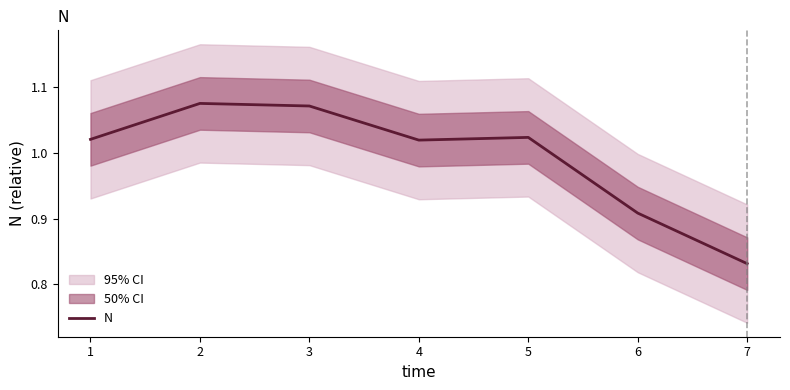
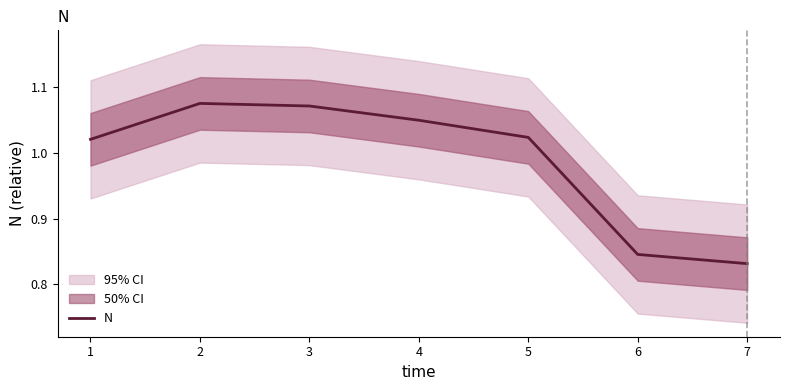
  {
    "N": {
      "1": 1.02,
      "2": 1.08,
      "3": 1.07,
-     "4": 1.02,
+     "4": 1.05,
      "5": 1.02,
-     "6": 0.91,
+     "6": 0.85,
      "7": 0.83
    }
  }
